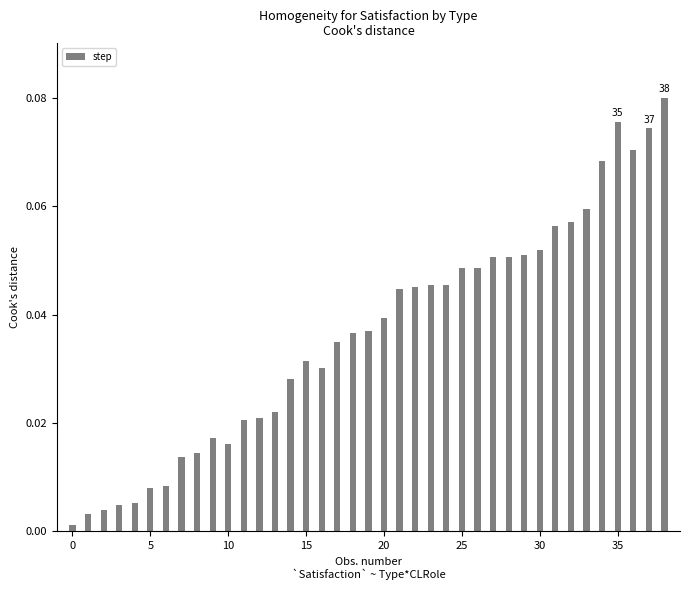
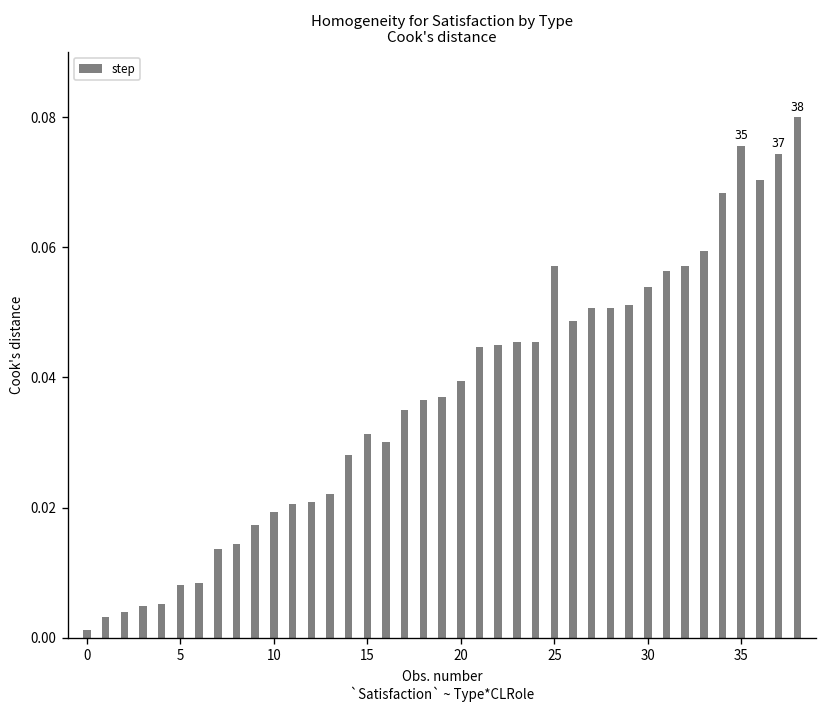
  {
    "0": 0.001,
    "5": 0.008,
-   "10": 0.016,
+   "10": 0.019,
    "15": 0.031,
    "20": 0.039,
-   "25": 0.049,
-   "30": 0.052
+   "25": 0.057,
+   "30": 0.054
  }
